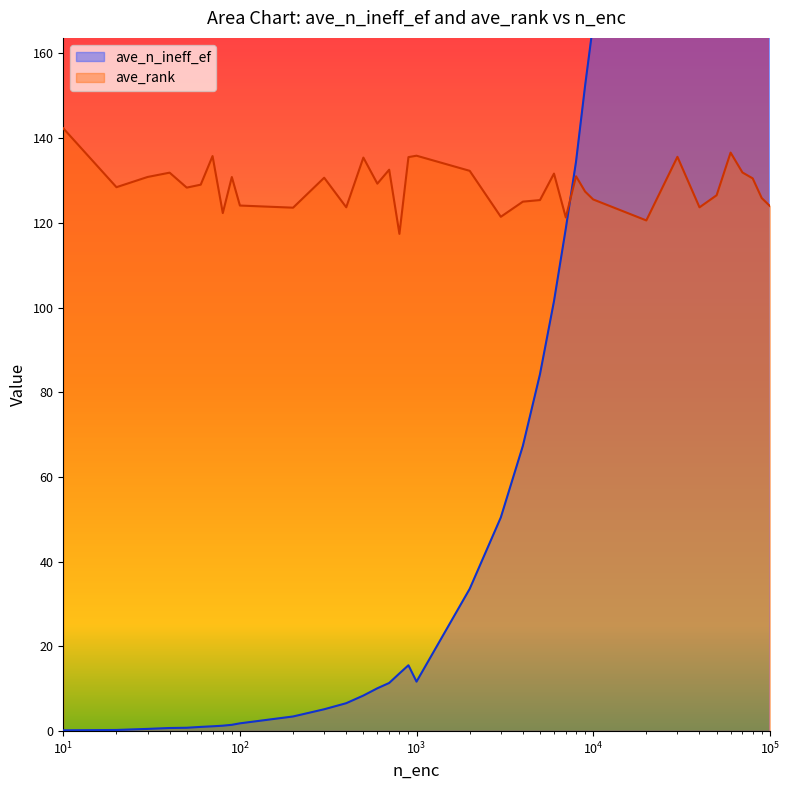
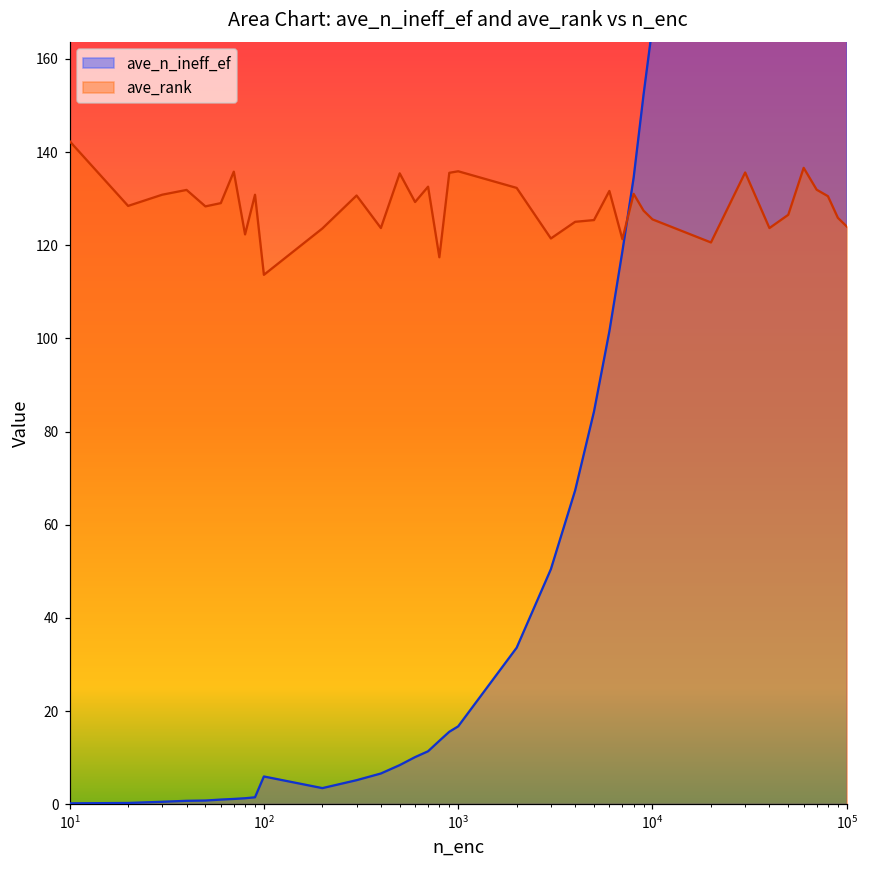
  {
    "ave_n_ineff_ef": {
      "10^1": 0,
-     "10^2": 2,
-     "10^3": 12
+     "10^2": 6,
+     "10^3": 17
    },
    "ave_rank": {
      "10^1": 142,
-     "10^2": 124,
+     "10^2": 114,
      "10^3": 136,
      "10^4": 126,
      "10^5": 124
    }
  }
